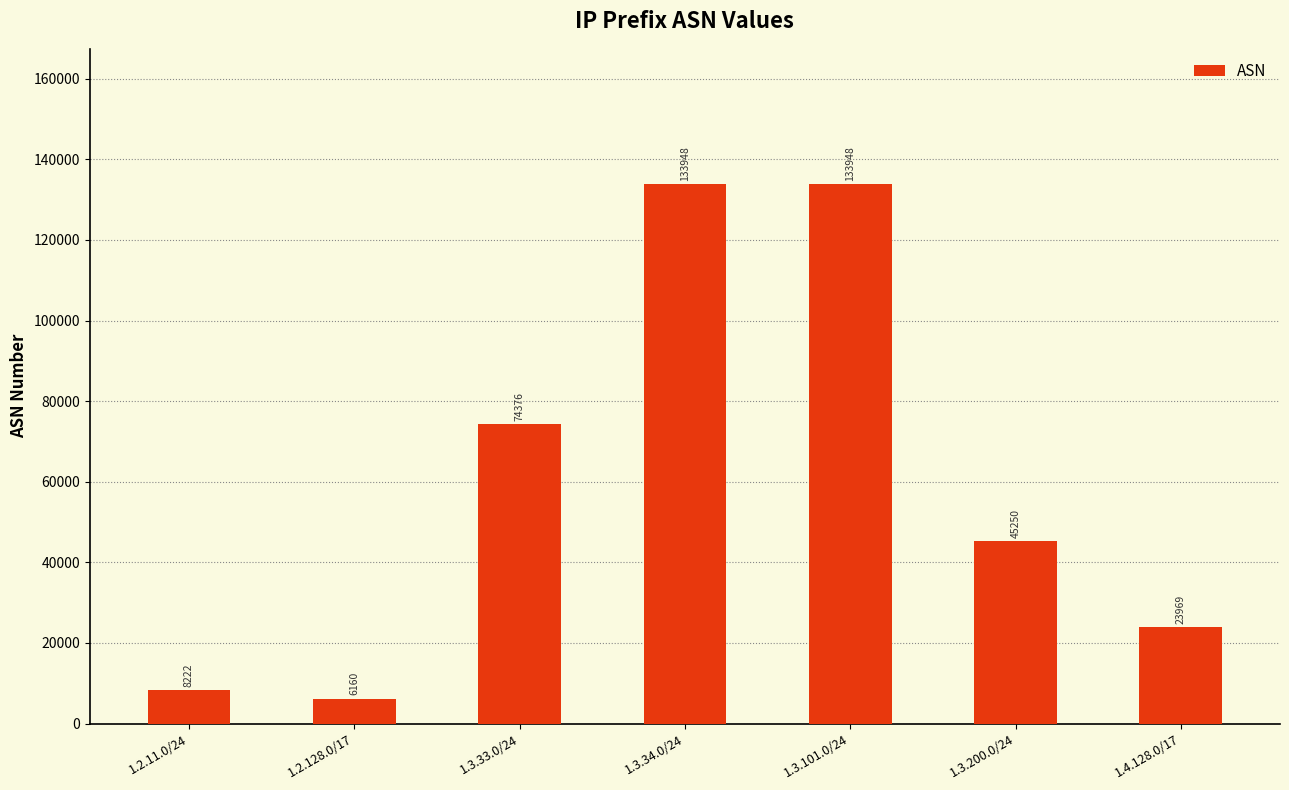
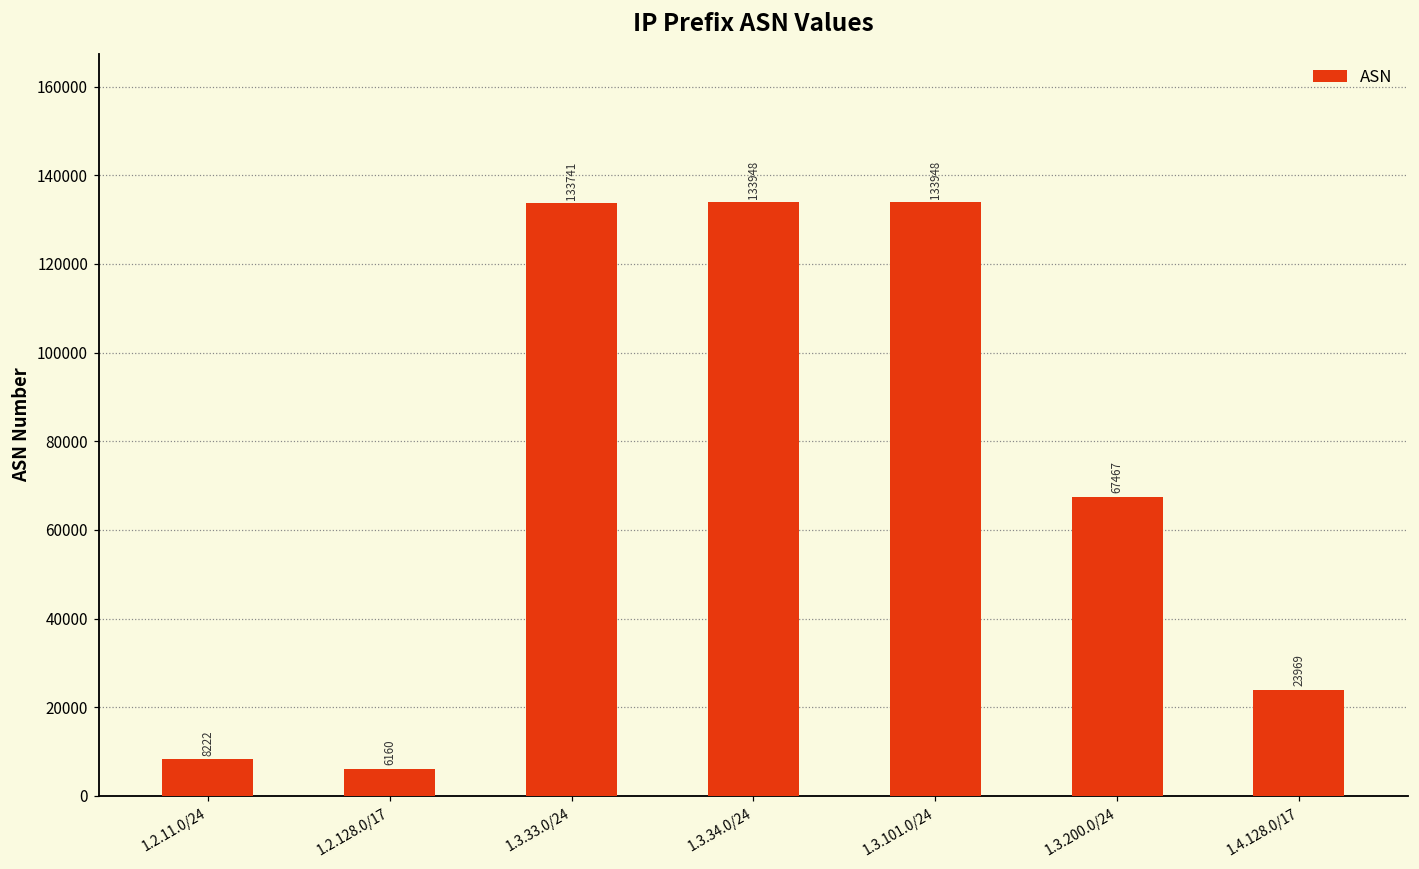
  {
    "1.2.11.0/24": 8222,
    "1.2.128.0/17": 6160,
-   "1.3.33.0/24": 74376,
+   "1.3.33.0/24": 133741,
    "1.3.34.0/24": 133948,
    "1.3.101.0/24": 133948,
-   "1.3.200.0/24": 45250,
+   "1.3.200.0/24": 67467,
    "1.4.128.0/17": 23969
  }
